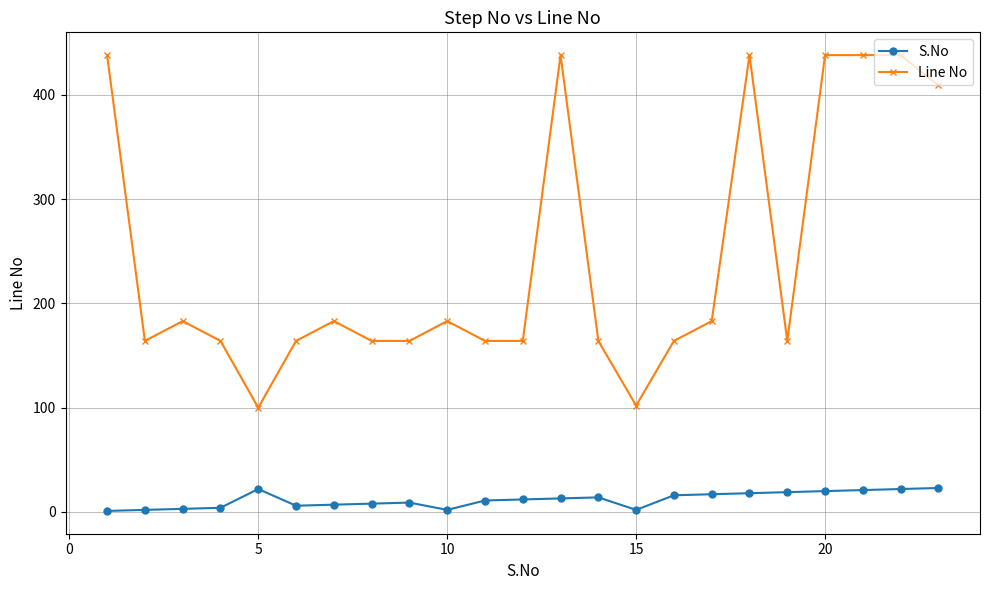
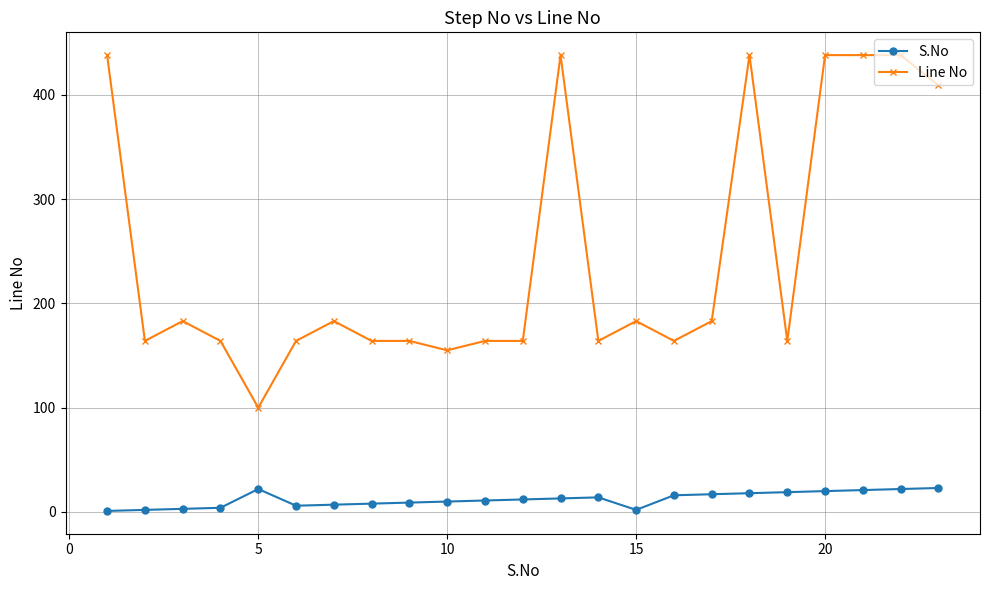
  {
    "S.No": {
      "5": 22,
-     "10": 2,
+     "10": 10,
      "15": 2,
      "20": 20
    },
    "Line No": {
      "5": 100,
-     "10": 183,
-     "15": 102,
+     "10": 155,
+     "15": 183,
      "20": 438
    }
  }
